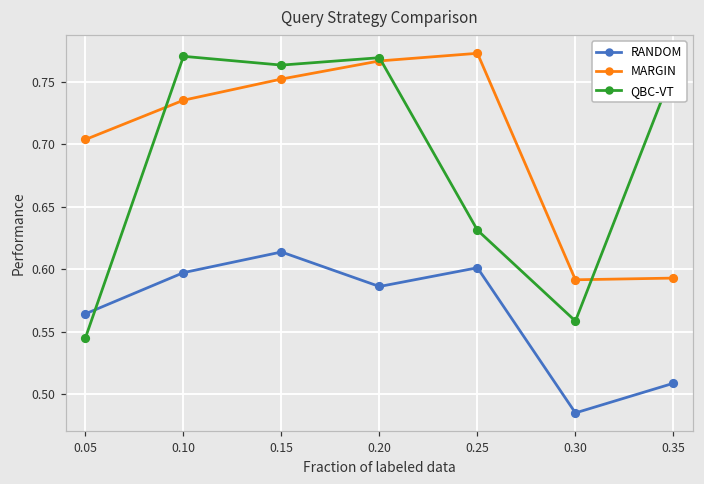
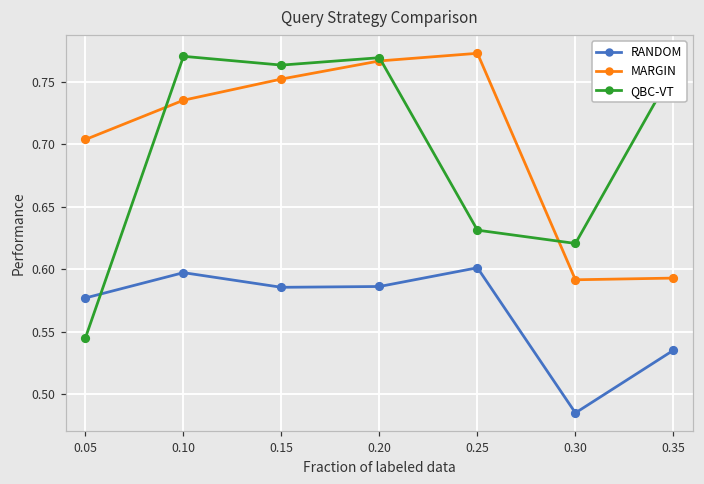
  {
    "RANDOM": {
-     "0.05": 0.564,
+     "0.05": 0.577,
      "0.10": 0.597,
-     "0.15": 0.614,
+     "0.15": 0.586,
      "0.20": 0.586,
      "0.25": 0.601,
      "0.30": 0.485,
-     "0.35": 0.509
+     "0.35": 0.535
    },
    "MARGIN": {
      "0.05": 0.704,
      "0.10": 0.735,
      "0.15": 0.752,
      "0.20": 0.767,
      "0.25": 0.773,
      "0.30": 0.592,
      "0.35": 0.593
    },
    "QBC-VT": {
      "0.05": 0.545,
      "0.10": 0.770,
      "0.15": 0.763,
      "0.20": 0.769,
      "0.25": 0.631,
-     "0.30": 0.559
+     "0.30": 0.621
    }
  }
